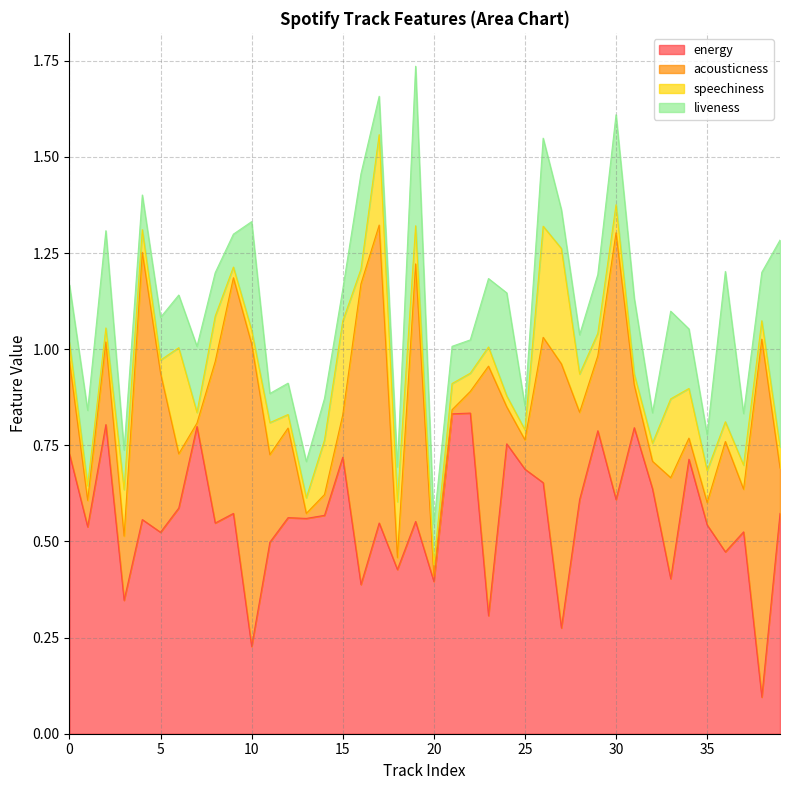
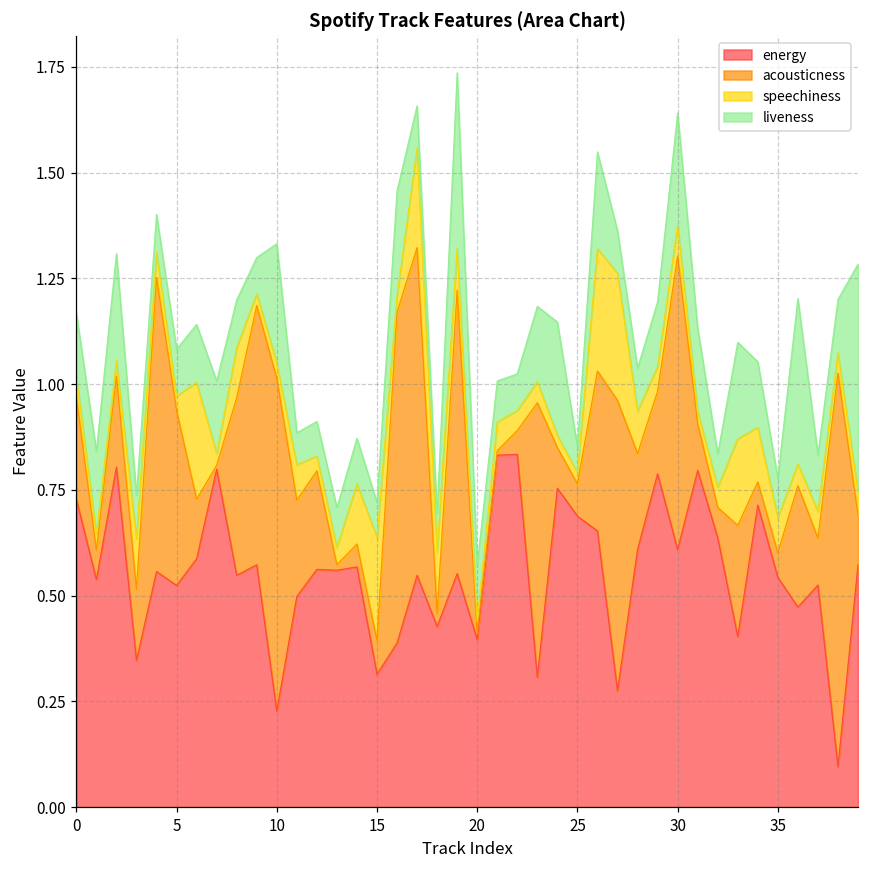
  {
    "energy": {
      "0": 0.73,
      "5": 0.52,
      "10": 0.23,
-     "15": 0.72,
+     "15": 0.31,
      "20": 0.40,
      "25": 0.69,
      "30": 0.61,
      "35": 0.54
    },
    "acousticness": {
      "0": 0.24,
      "5": 0.41,
      "10": 0.79,
-     "15": 0.11,
+     "15": 0.08,
      "20": 0.02,
      "25": 0.08,
      "30": 0.69,
      "35": 0.06
    },
    "speechiness": {
      "0": 0.05,
      "5": 0.03,
      "10": 0.04,
      "15": 0.24,
      "20": 0.03,
      "25": 0.03,
      "30": 0.07,
      "35": 0.08
    },
    "liveness": {
      "0": 0.15,
      "5": 0.11,
      "10": 0.28,
      "15": 0.08,
-     "20": 0.11,
+     "20": 0.13,
      "25": 0.06,
-     "30": 0.23,
+     "30": 0.26,
      "35": 0.09
    }
  }
